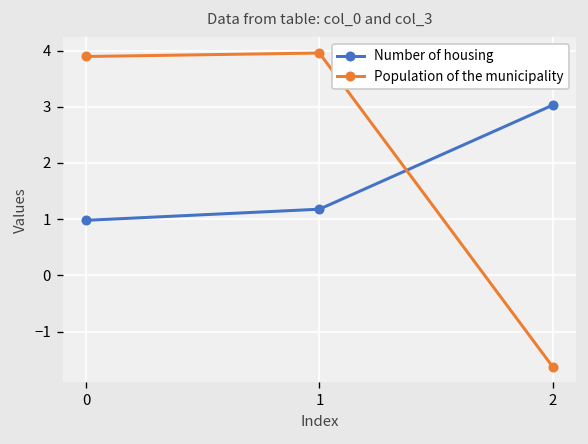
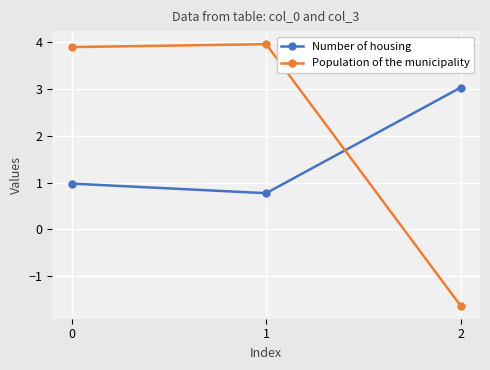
  {
    "Number of housing": {
      "0": 1.0,
-     "1": 1.2,
+     "1": 0.8,
      "2": 3.0
    },
    "Population of the municipality": {
      "0": 3.9,
      "1": 4.0,
      "2": -1.6
    }
  }
